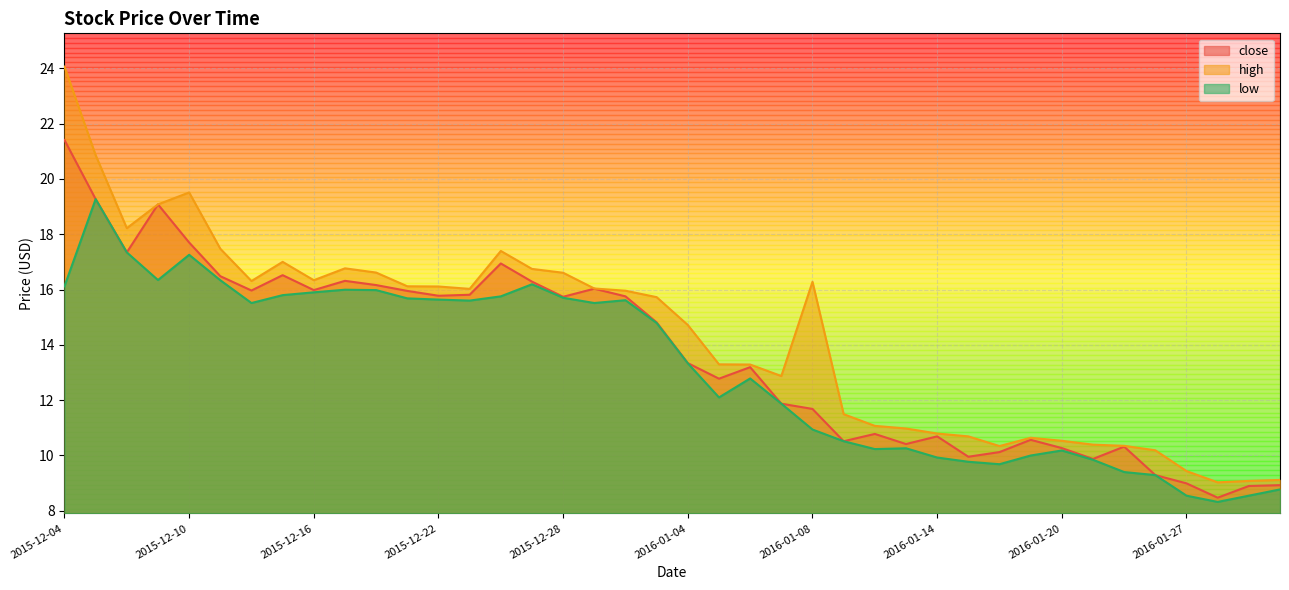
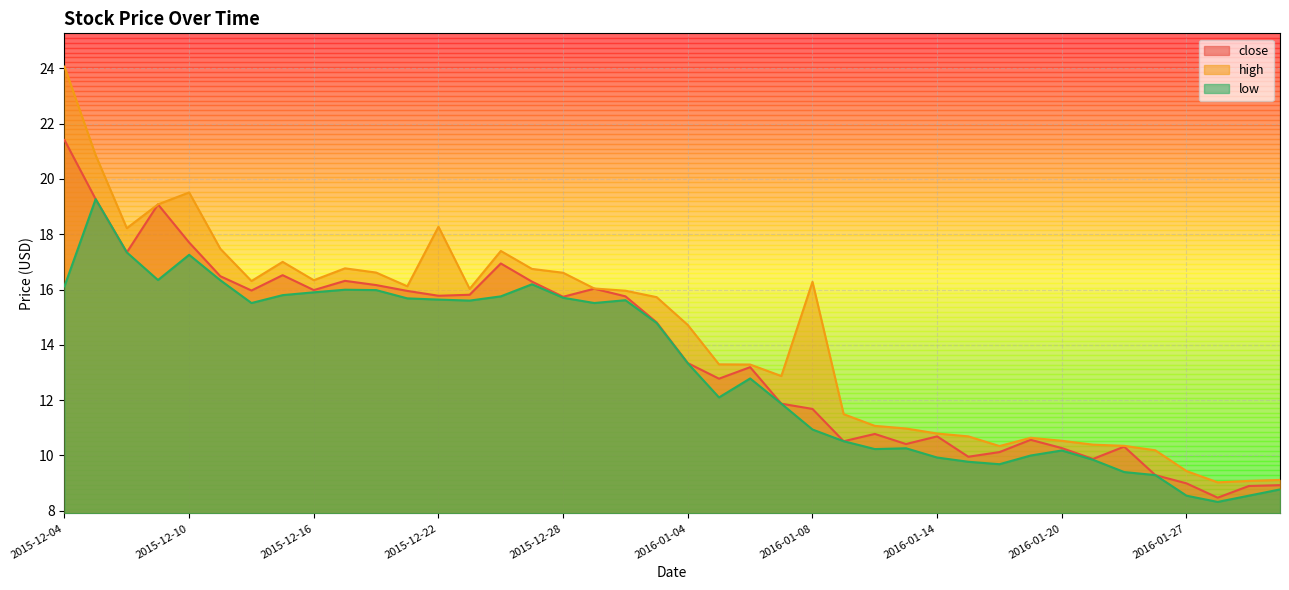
  {
    "close": {
      "2015-12-04": 21.4,
      "2015-12-10": 17.7,
      "2015-12-22": 15.8,
      "2016-01-08": 11.7,
      "2016-01-14": 10.7,
      "2016-01-27": 9.0
    },
    "high": {
      "2015-12-04": 24.1,
      "2015-12-10": 19.5,
      "2015-12-16": 16.3,
-     "2015-12-22": 16.1,
+     "2015-12-22": 18.3,
      "2015-12-28": 16.6,
      "2016-01-04": 14.7,
      "2016-01-08": 16.3,
      "2016-01-14": 10.8,
      "2016-01-20": 10.5,
      "2016-01-27": 9.4
    },
    "low": {
      "2015-12-04": 16.1,
      "2015-12-10": 17.3,
      "2015-12-22": 15.6,
      "2016-01-08": 10.9,
      "2016-01-14": 9.9,
      "2016-01-27": 8.5
    }
  }
